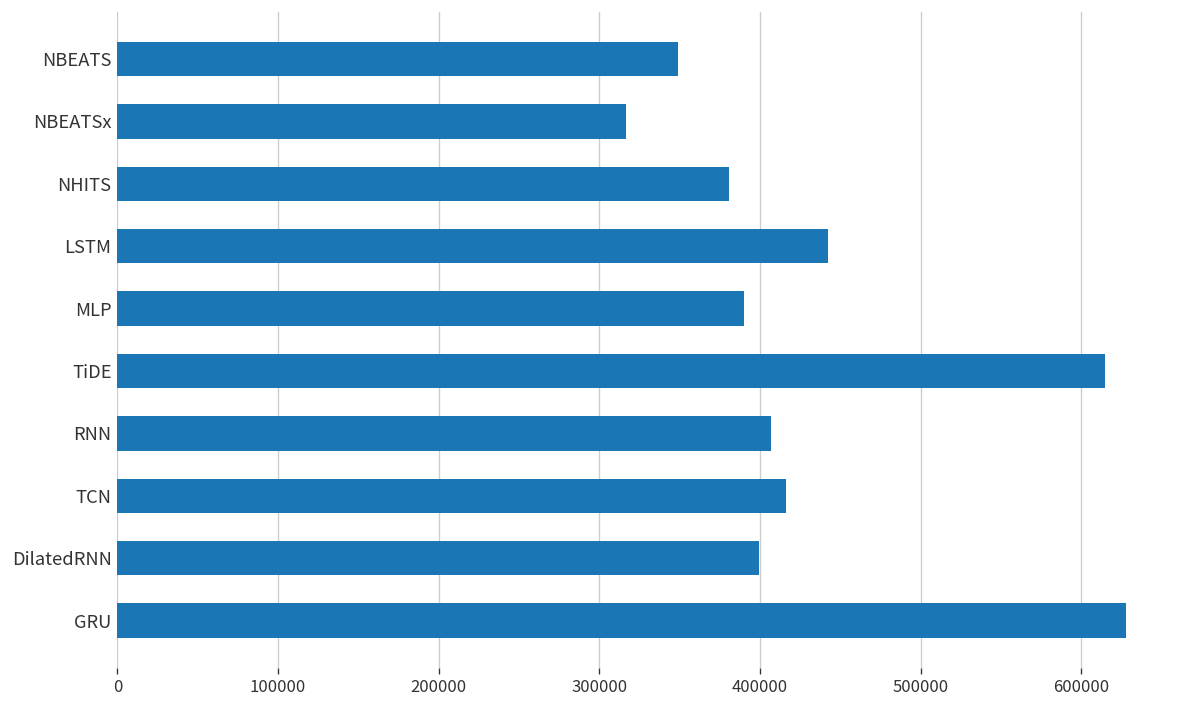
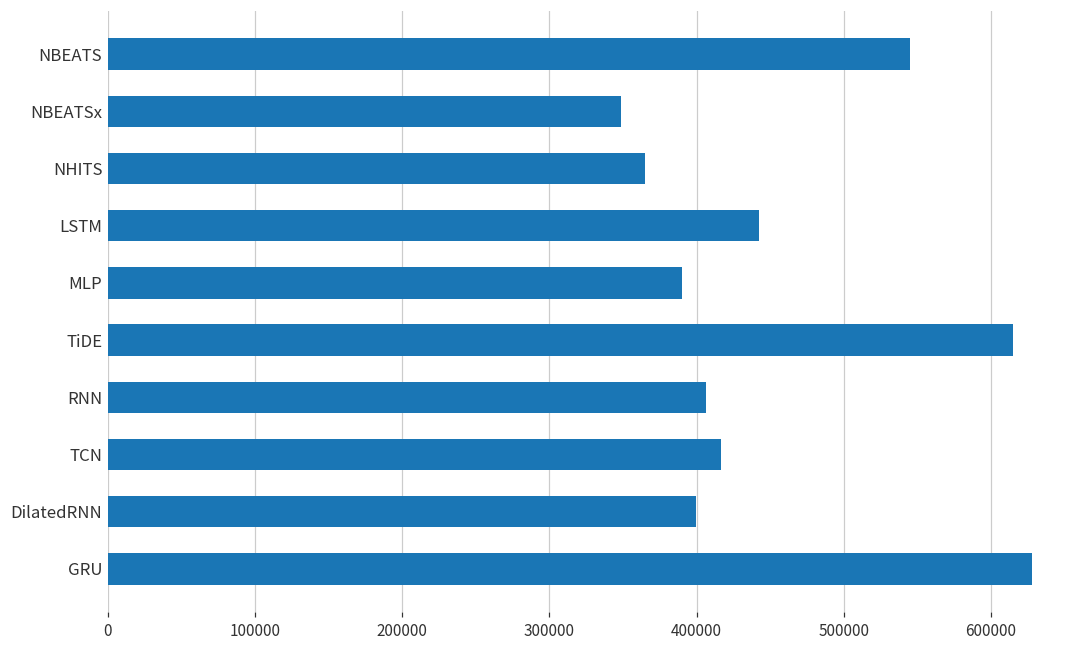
  {
-   "NBEATS": 349000,
-   "NBEATSx": 317000,
-   "NHITS": 381000,
+   "NBEATS": 545000,
+   "NBEATSx": 349000,
+   "NHITS": 365000,
    "LSTM": 443000,
    "MLP": 390000,
    "TiDE": 615000,
    "RNN": 407000,
    "TCN": 417000,
    "DilatedRNN": 399000,
    "GRU": 628000
  }
